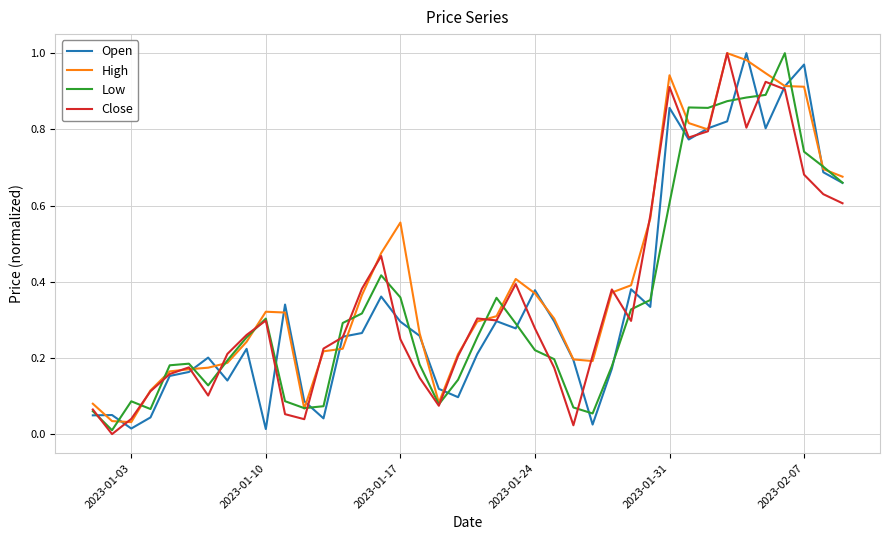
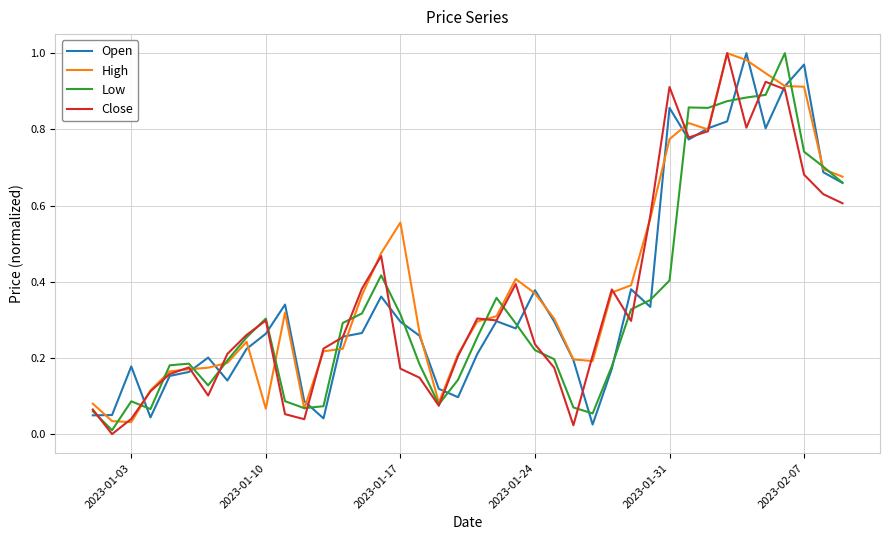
  {
    "Open": {
-     "2023-01-03": 0.01,
-     "2023-01-10": 0.01,
+     "2023-01-03": 0.18,
+     "2023-01-10": 0.26,
      "2023-01-17": 0.30,
      "2023-01-24": 0.38,
      "2023-01-31": 0.86,
      "2023-02-07": 0.97
    },
    "High": {
      "2023-01-03": 0.03,
-     "2023-01-10": 0.32,
+     "2023-01-10": 0.07,
      "2023-01-17": 0.56,
      "2023-01-24": 0.37,
-     "2023-01-31": 0.94,
+     "2023-01-31": 0.77,
      "2023-02-07": 0.91
    },
    "Low": {
      "2023-01-03": 0.09,
-     "2023-01-17": 0.36,
+     "2023-01-17": 0.31,
      "2023-01-24": 0.22,
-     "2023-01-31": 0.61,
+     "2023-01-31": 0.40,
      "2023-02-07": 0.74
    },
    "Close": {
      "2023-01-03": 0.04,
-     "2023-01-17": 0.25,
-     "2023-01-24": 0.28,
+     "2023-01-17": 0.17,
+     "2023-01-24": 0.24,
      "2023-01-31": 0.91,
      "2023-02-07": 0.68
    }
  }
